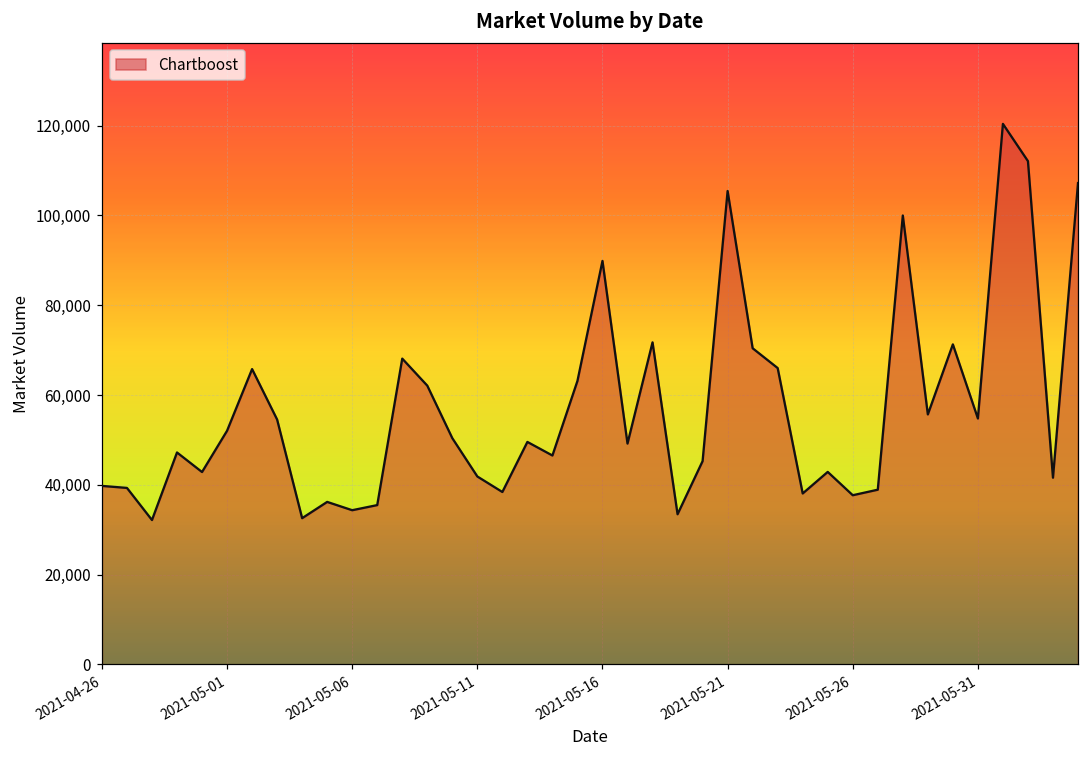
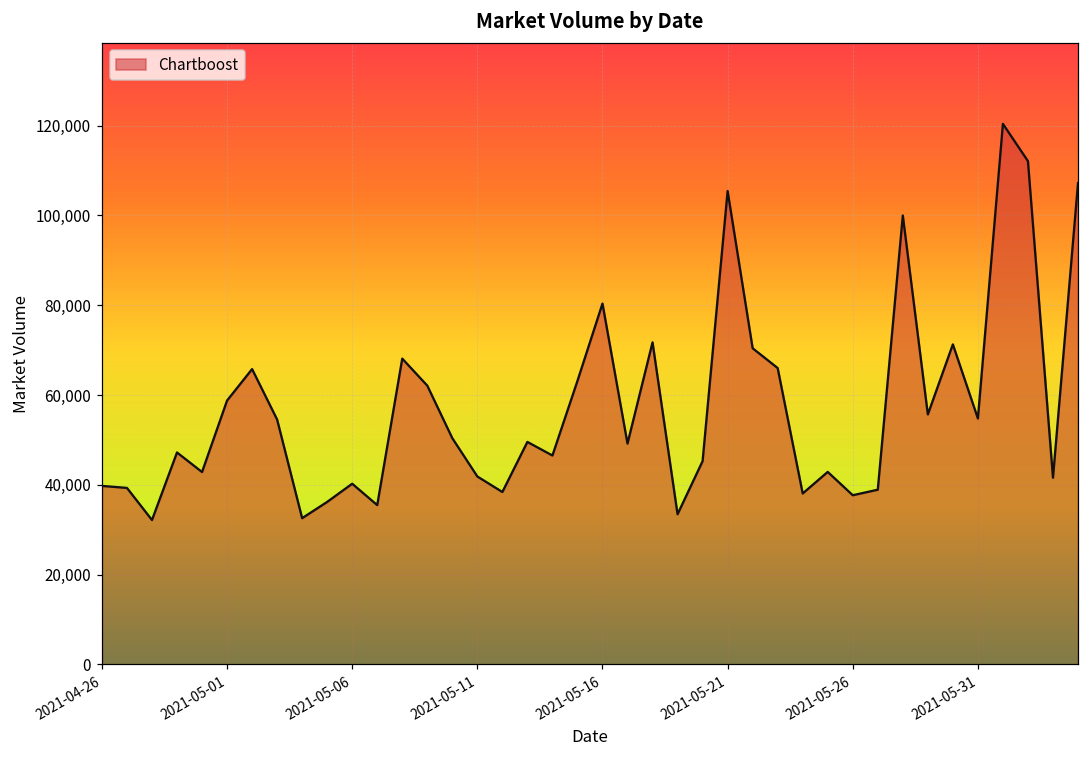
  {
    "2021-04-26": "40,000",
-   "2021-05-01": "52,000",
-   "2021-05-06": "34,000",
+   "2021-05-01": "59,000",
+   "2021-05-06": "40,000",
    "2021-05-11": "42,000",
-   "2021-05-16": "90,000",
+   "2021-05-16": "80,000",
    "2021-05-21": "105,000",
    "2021-05-26": "38,000",
    "2021-05-31": "55,000"
  }
